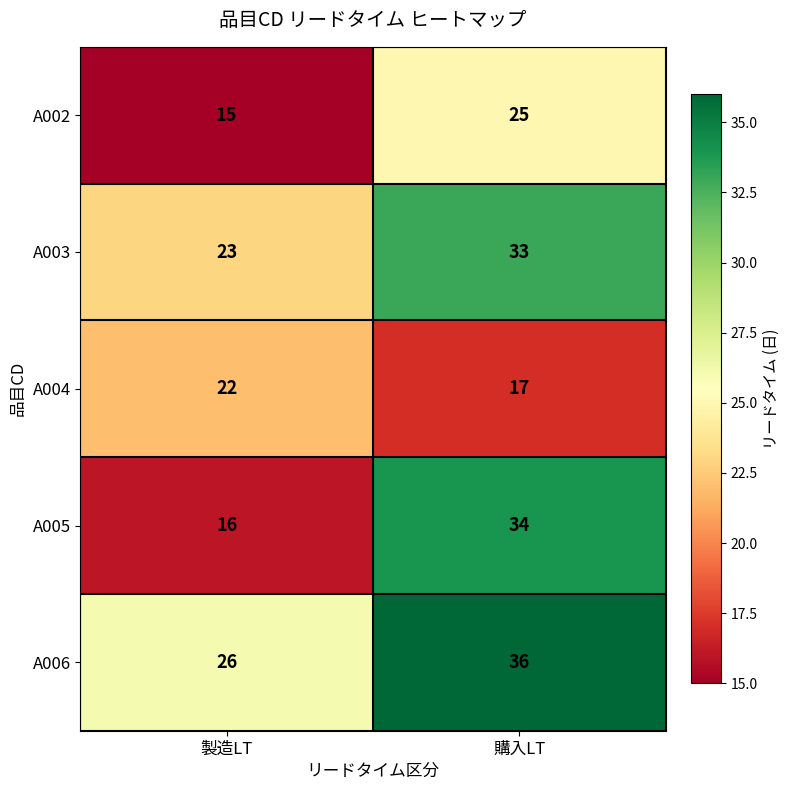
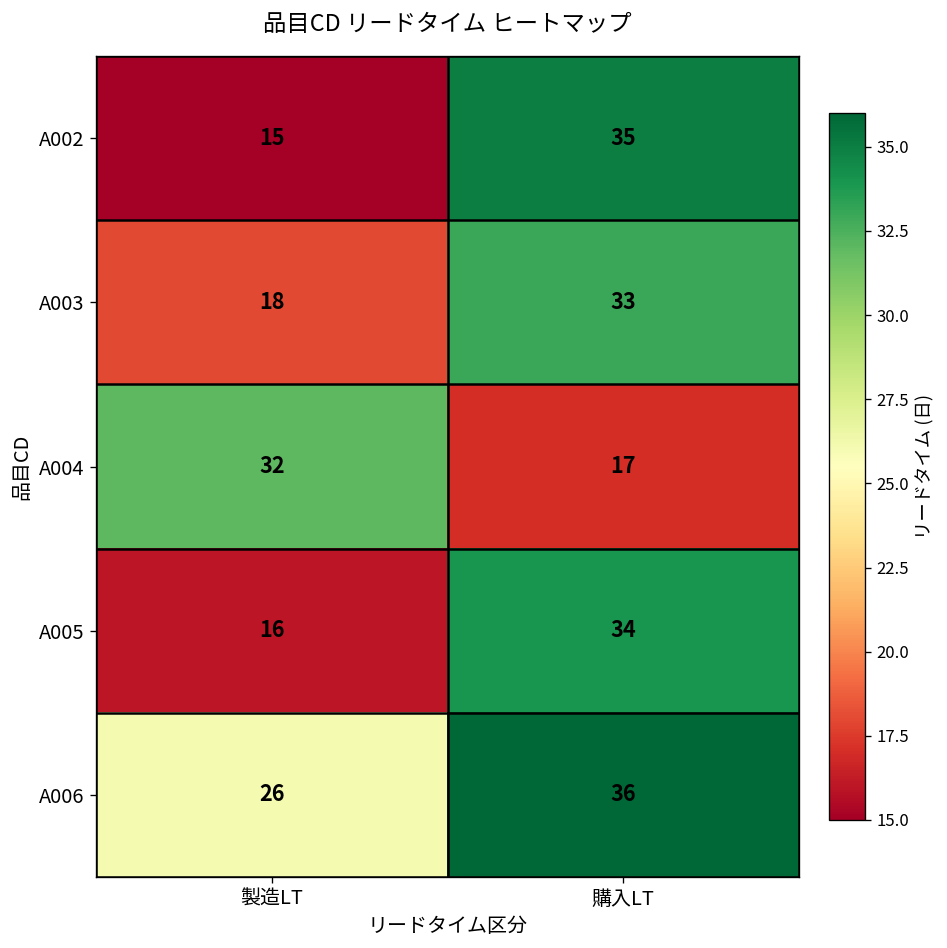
  {
    "A002": {
      "製造LT": 15,
-     "購入LT": 25
+     "購入LT": 35
    },
    "A003": {
-     "製造LT": 23,
+     "製造LT": 18,
      "購入LT": 33
    },
    "A004": {
-     "製造LT": 22,
+     "製造LT": 32,
      "購入LT": 17
    },
    "A005": {
      "製造LT": 16,
      "購入LT": 34
    },
    "A006": {
      "製造LT": 26,
      "購入LT": 36
    }
  }
